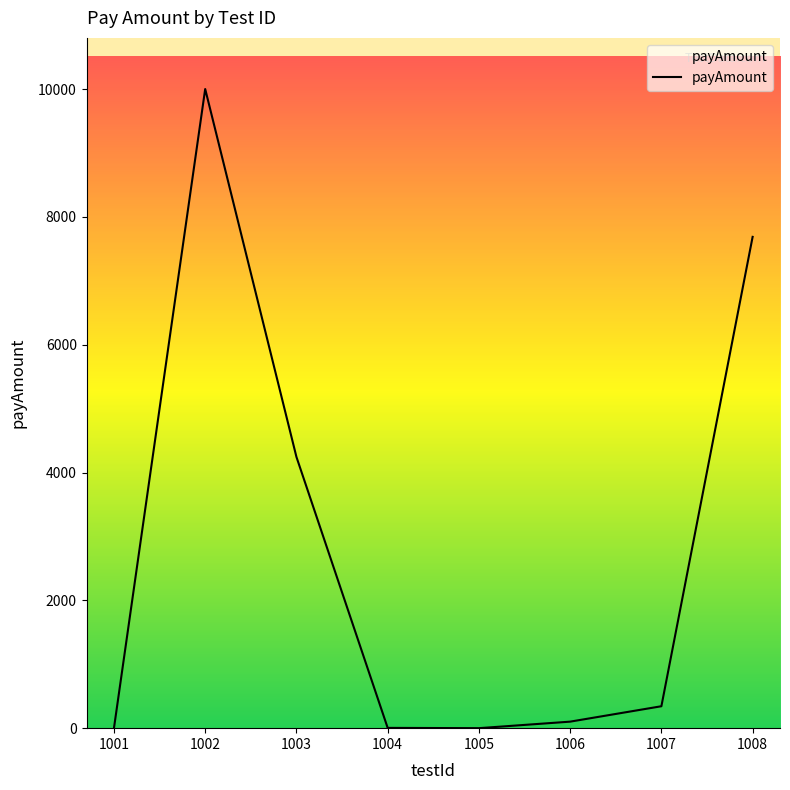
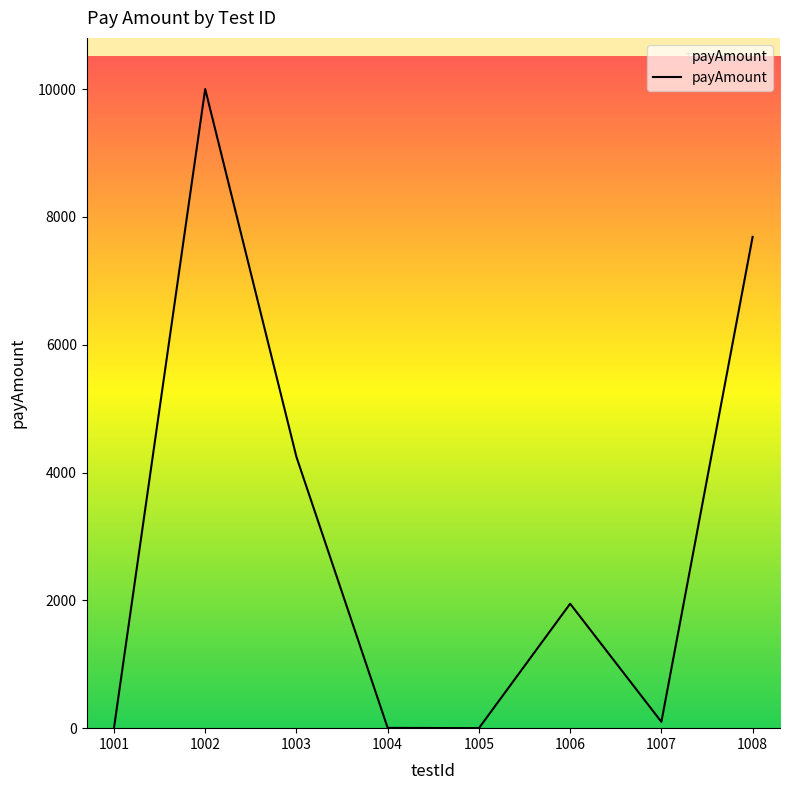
  {
    "1001": 0,
    "1002": 10000,
    "1003": 4200,
    "1004": 0,
    "1005": 0,
-   "1006": 100,
-   "1007": 300,
+   "1006": 1900,
+   "1007": 100,
    "1008": 7700
  }
